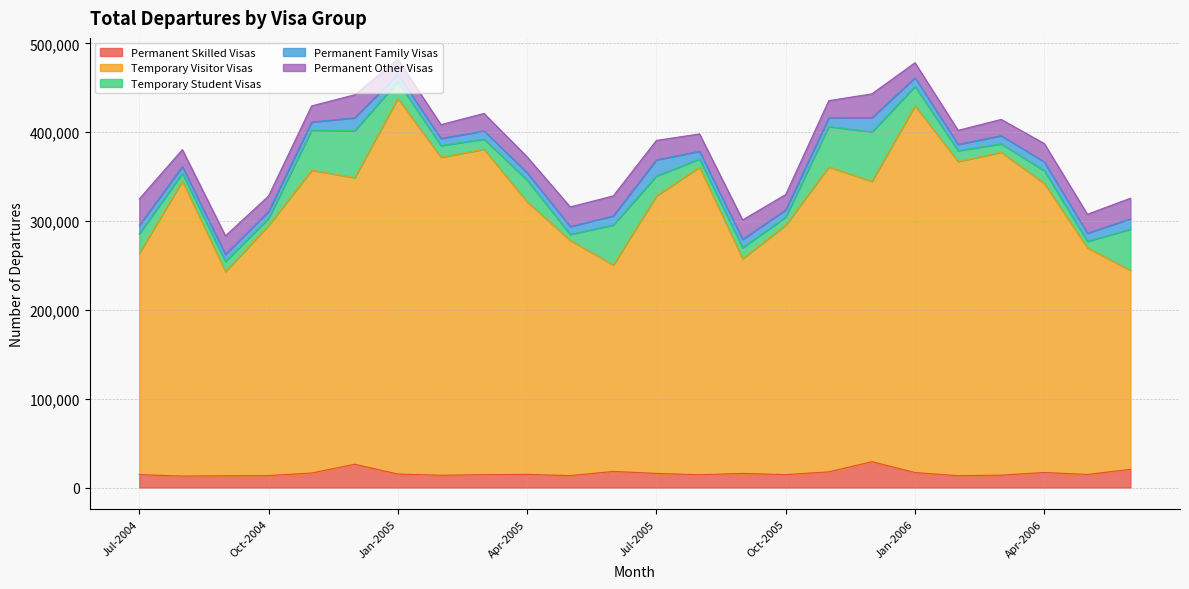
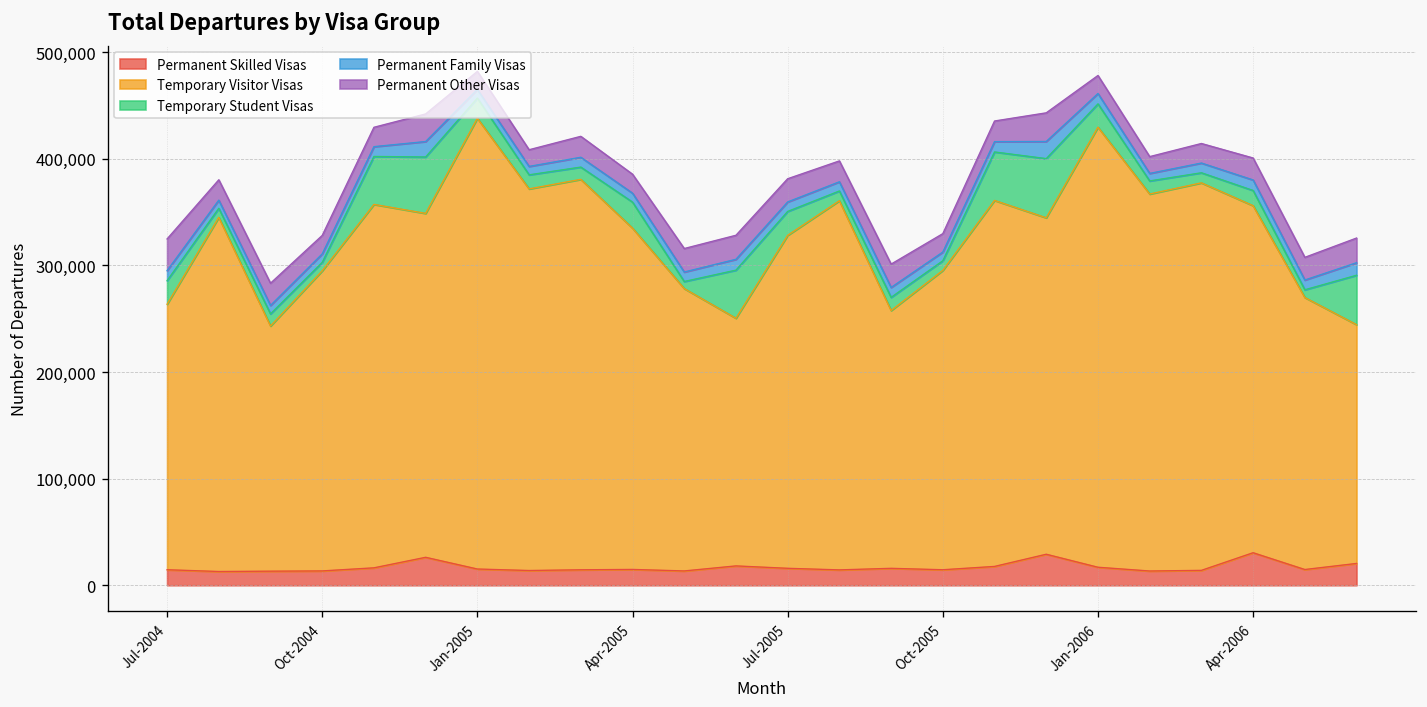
  {
    "Permanent Skilled Visas": {
      "Jul-2004": "10,000",
      "Oct-2004": "10,000",
      "Jan-2005": "20,000",
      "Apr-2005": "10,000",
      "Jul-2005": "20,000",
      "Oct-2005": "10,000",
      "Jan-2006": "20,000",
-     "Apr-2006": "20,000"
+     "Apr-2006": "30,000"
    },
    "Temporary Visitor Visas": {
      "Jul-2004": "250,000",
      "Oct-2004": "280,000",
      "Jan-2005": "420,000",
-     "Apr-2005": "310,000",
+     "Apr-2005": "320,000",
      "Jul-2005": "310,000",
      "Oct-2005": "280,000",
      "Jan-2006": "410,000",
      "Apr-2006": "330,000"
    },
    "Temporary Student Visas": {
      "Jul-2004": "20,000",
      "Oct-2004": "10,000",
      "Apr-2005": "20,000",
      "Jul-2005": "20,000",
      "Oct-2005": "10,000",
      "Jan-2006": "20,000",
      "Apr-2006": "10,000"
    },
    "Permanent Family Visas": {
      "Jul-2004": "10,000",
      "Oct-2004": "10,000",
      "Apr-2005": "10,000",
-     "Jul-2005": "20,000",
+     "Jul-2005": "10,000",
      "Oct-2005": "10,000",
      "Jan-2006": "10,000",
      "Apr-2006": "10,000"
    },
    "Permanent Other Visas": {
      "Jul-2004": "30,000",
      "Oct-2004": "20,000",
      "Apr-2005": "20,000",
      "Jul-2005": "20,000",
      "Oct-2005": "20,000",
      "Jan-2006": "20,000",
      "Apr-2006": "20,000"
    }
  }
